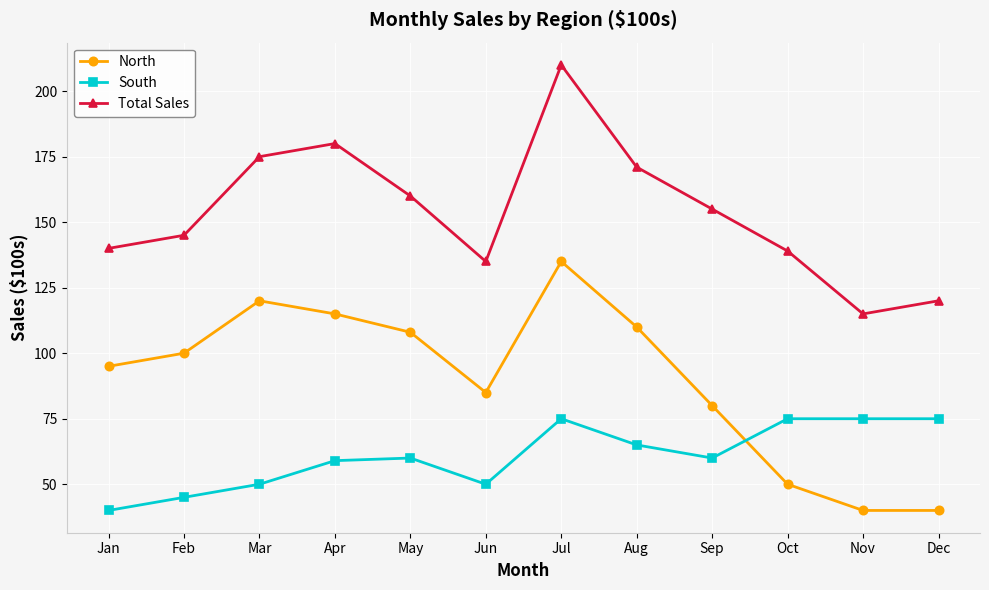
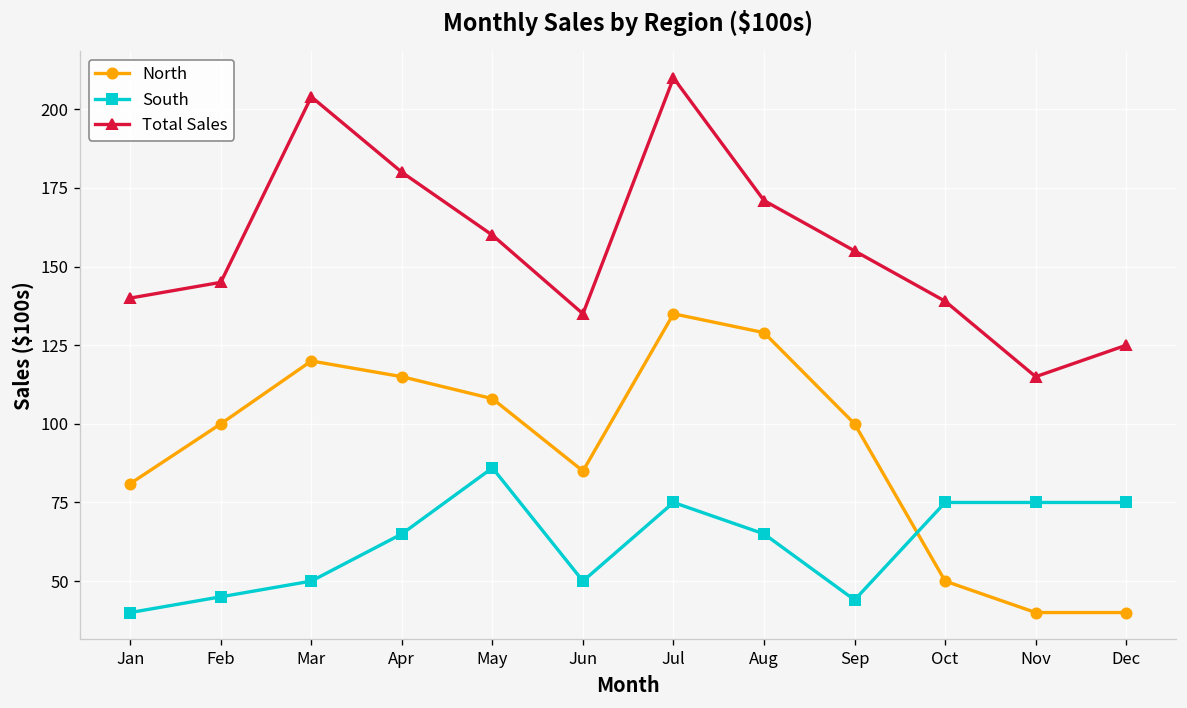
  {
    "North": {
-     "Jan": 95,
+     "Jan": 81,
      "Feb": 100,
      "Mar": 120,
      "Apr": 115,
      "May": 108,
      "Jun": 85,
      "Jul": 135,
-     "Aug": 110,
-     "Sep": 80,
+     "Aug": 129,
+     "Sep": 100,
      "Oct": 50,
      "Nov": 40,
      "Dec": 40
    },
    "South": {
      "Jan": 40,
      "Feb": 45,
      "Mar": 50,
-     "Apr": 59,
-     "May": 60,
+     "Apr": 65,
+     "May": 86,
      "Jun": 50,
      "Jul": 75,
      "Aug": 65,
-     "Sep": 60,
+     "Sep": 44,
      "Oct": 75,
      "Nov": 75,
      "Dec": 75
    },
    "Total Sales": {
      "Jan": 140,
      "Feb": 145,
-     "Mar": 175,
+     "Mar": 204,
      "Apr": 180,
      "May": 160,
      "Jun": 135,
      "Jul": 210,
      "Aug": 171,
      "Sep": 155,
      "Oct": 139,
      "Nov": 115,
-     "Dec": 120
+     "Dec": 125
    }
  }
